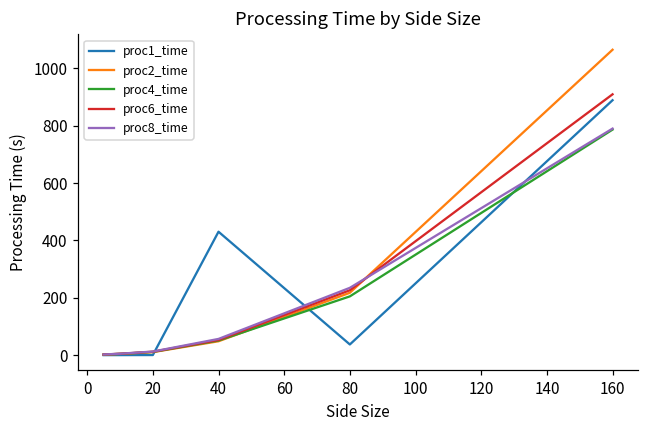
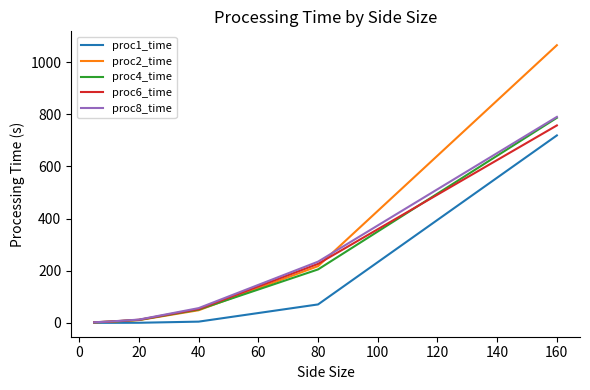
  {
    "proc1_time": {
      "20": 0,
-     "40": 430,
-     "80": 40,
-     "160": 890
+     "40": 0,
+     "80": 70,
+     "160": 720
    },
    "proc2_time": {
      "160": 1070
    },
    "proc4_time": {
      "80": 200
    },
    "proc6_time": {
-     "160": 910
+     "160": 760
    }
  }
